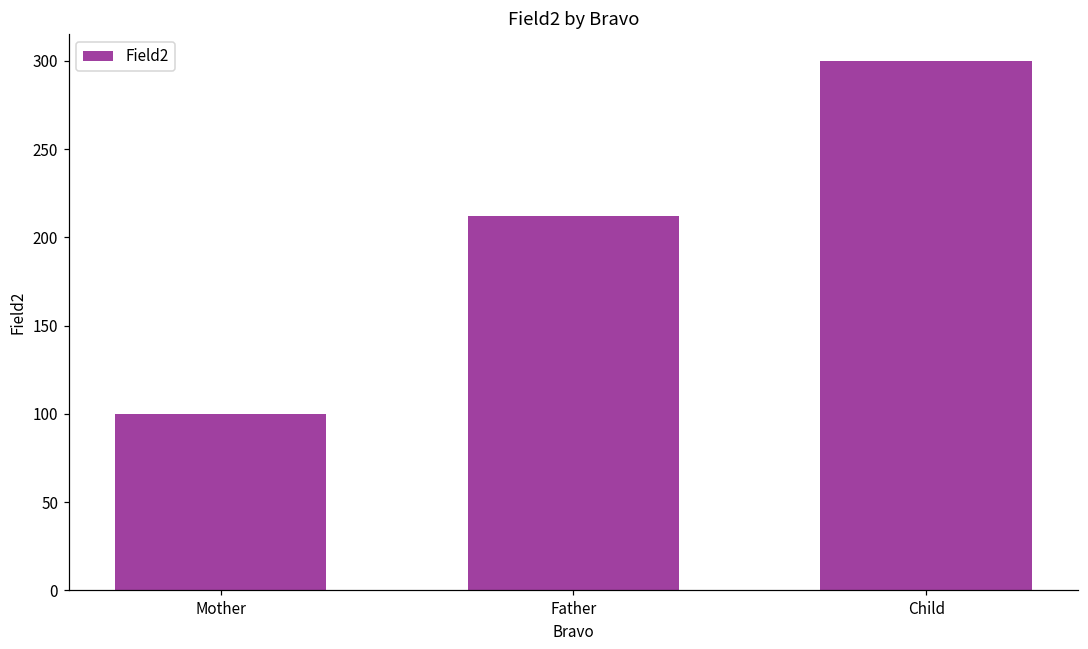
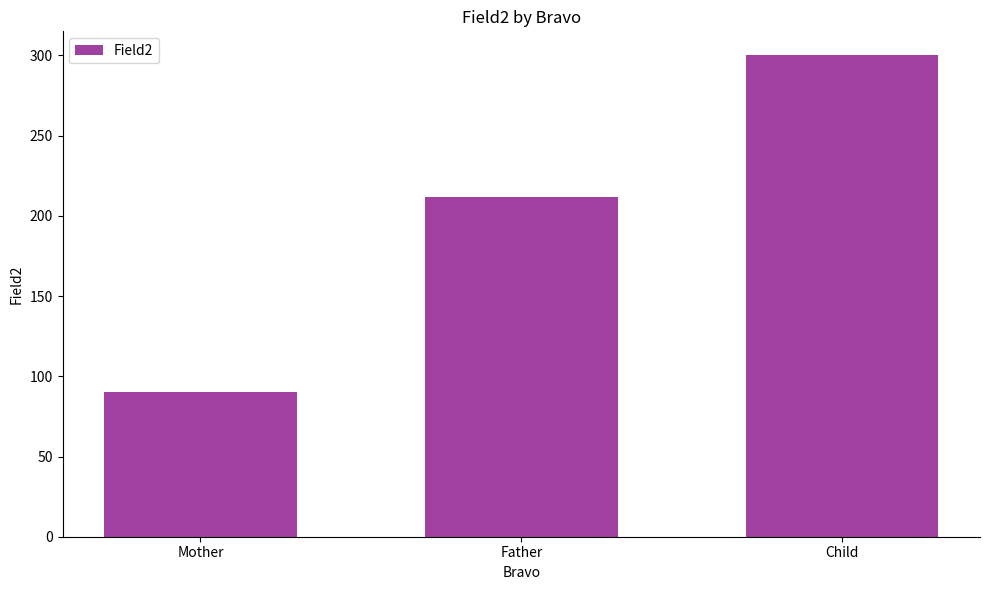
  {
-   "Mother": 100,
+   "Mother": 90,
    "Father": 212,
    "Child": 300
  }
